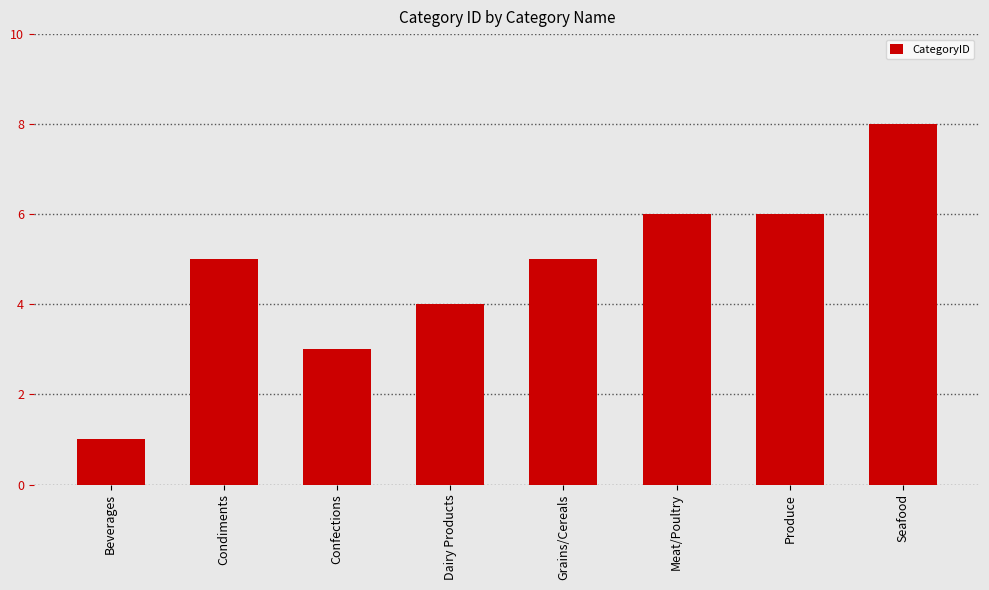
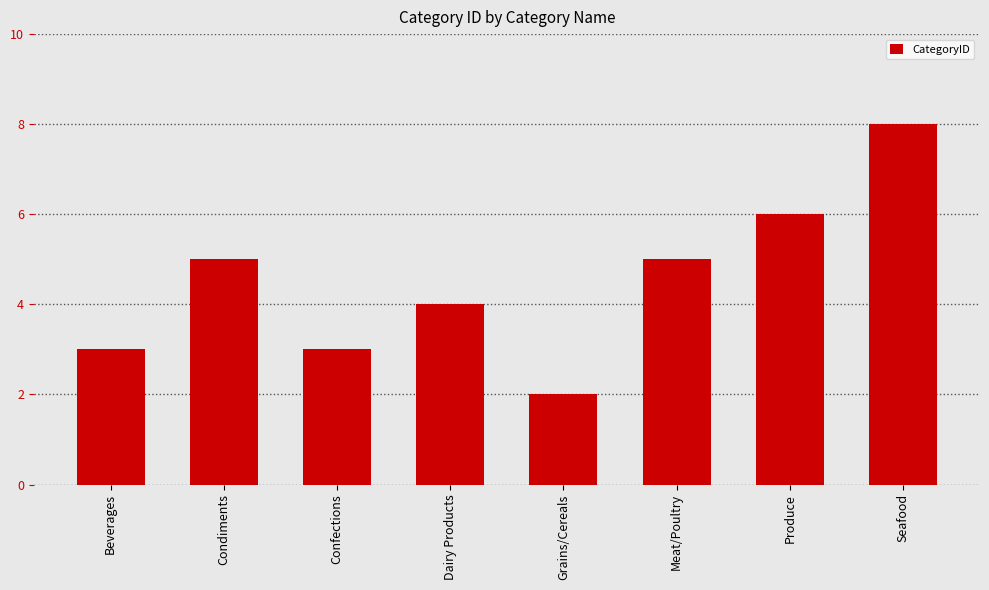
  {
-   "Beverages": 1,
+   "Beverages": 3,
    "Condiments": 5,
    "Confections": 3,
    "Dairy Products": 4,
-   "Grains/Cereals": 5,
-   "Meat/Poultry": 6,
+   "Grains/Cereals": 2,
+   "Meat/Poultry": 5,
    "Produce": 6,
    "Seafood": 8
  }
